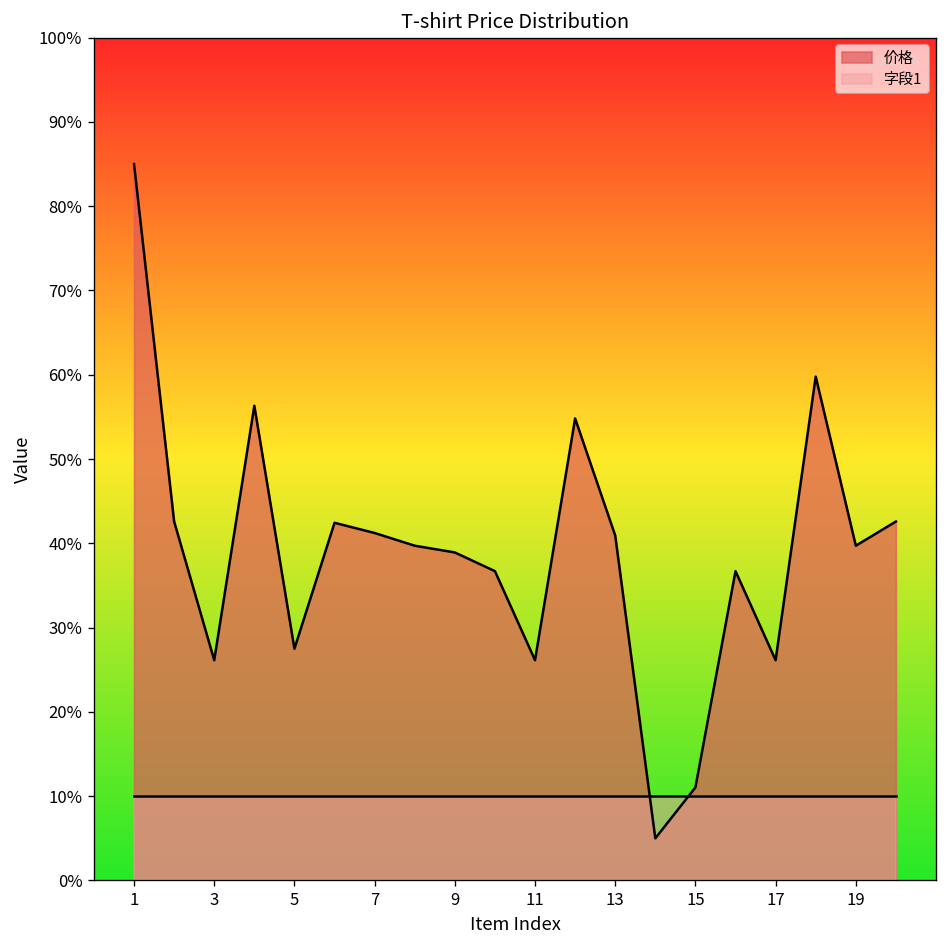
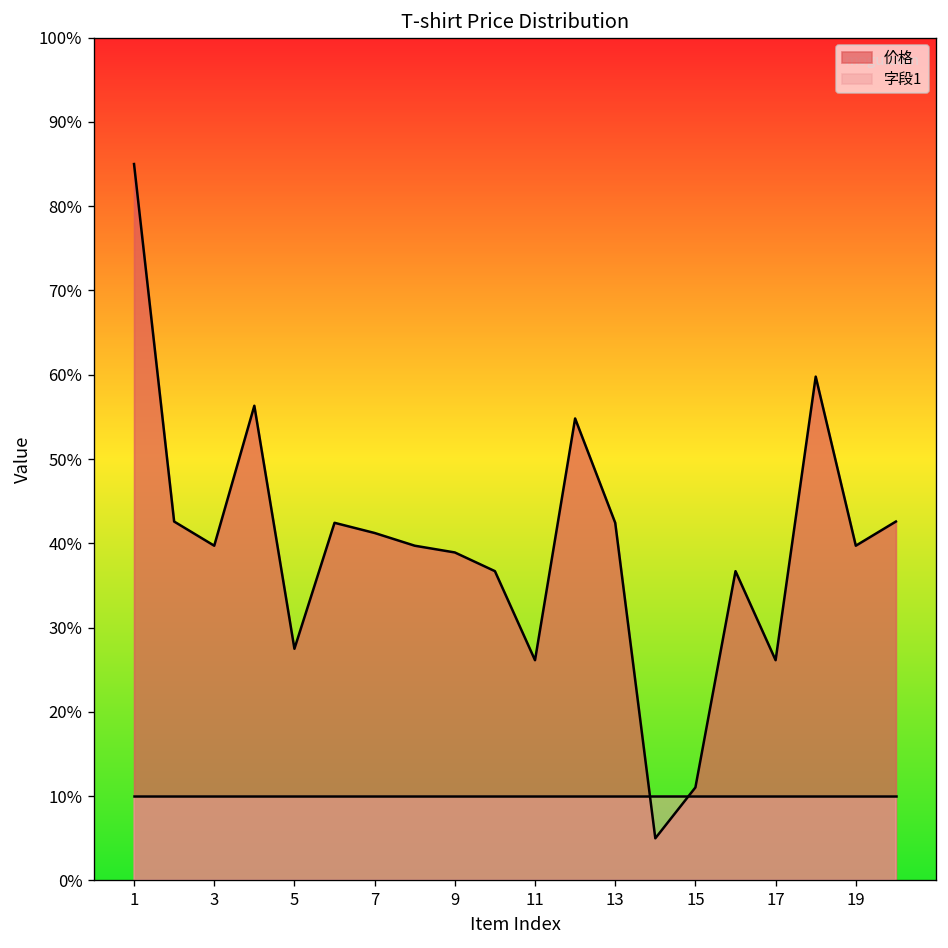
  {
    "价格": {
      "1": "85%",
-     "3": "26%",
+     "3": "40%",
      "5": "27%",
      "7": "41%",
      "9": "39%",
      "11": "26%",
-     "13": "41%",
+     "13": "42%",
      "15": "11%",
      "17": "26%",
      "19": "40%"
    },
    "字段1": {
      "1": "10%",
      "3": "10%",
      "5": "10%",
      "7": "10%",
      "9": "10%",
      "11": "10%",
      "13": "10%",
      "15": "10%",
      "17": "10%",
      "19": "10%"
    }
  }
